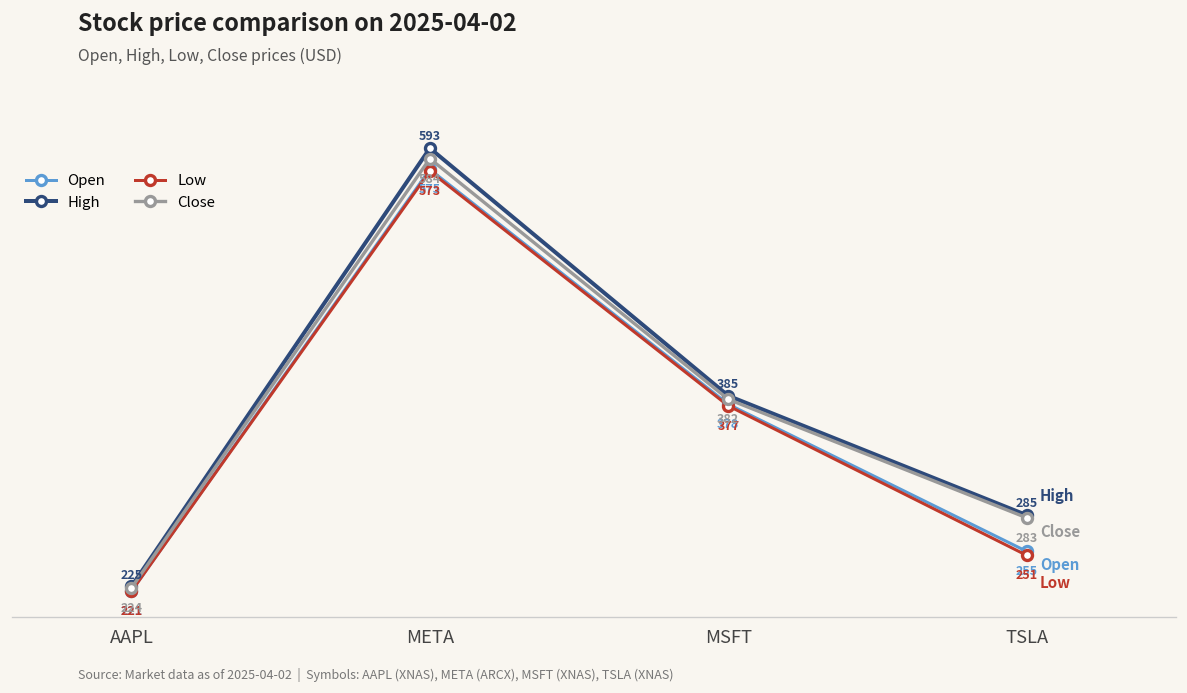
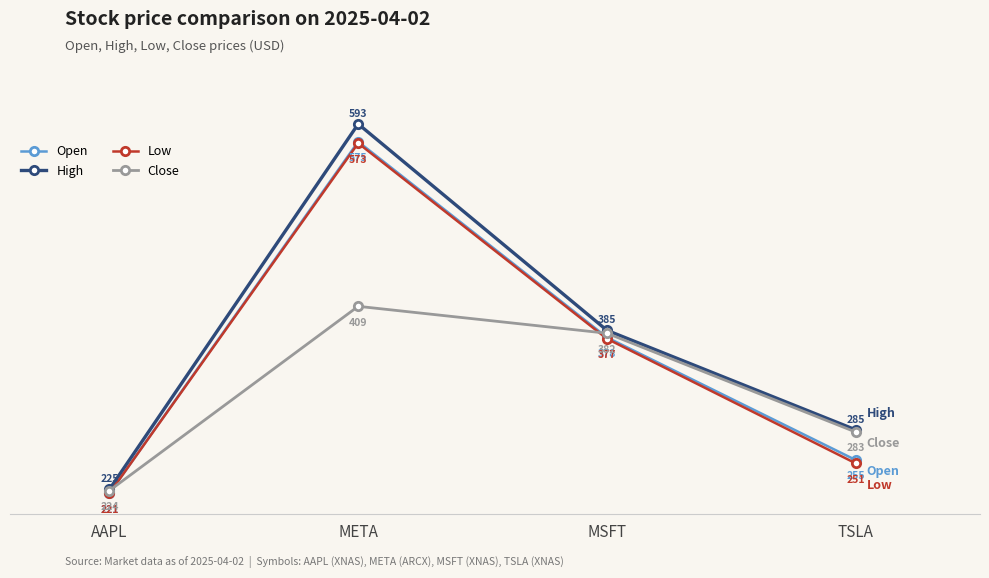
  {
    "High": {
      "META": 593,
      "MSFT": 385
    },
    "Close": {
-     "META": 584
+     "META": 409
    }
  }
